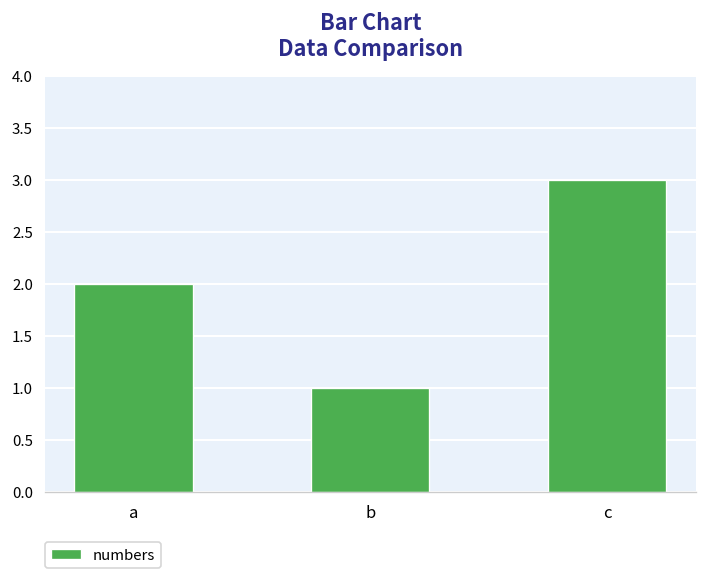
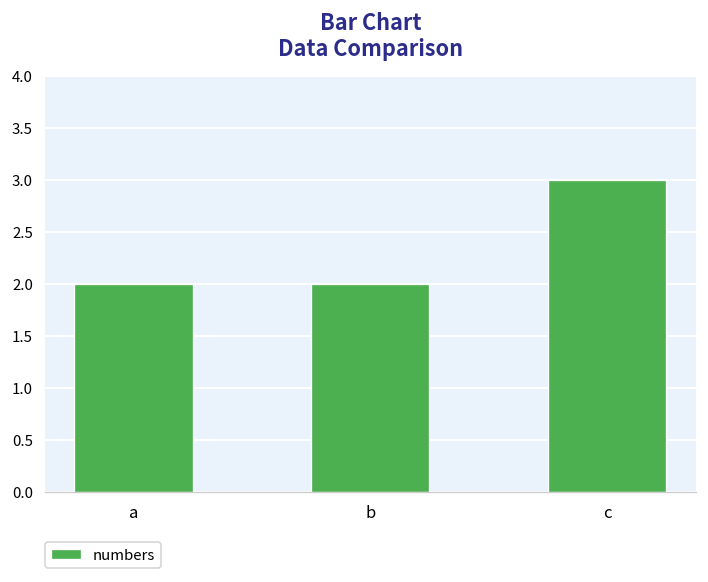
  {
    "a": 2,
-   "b": 1,
+   "b": 2,
    "c": 3
  }
